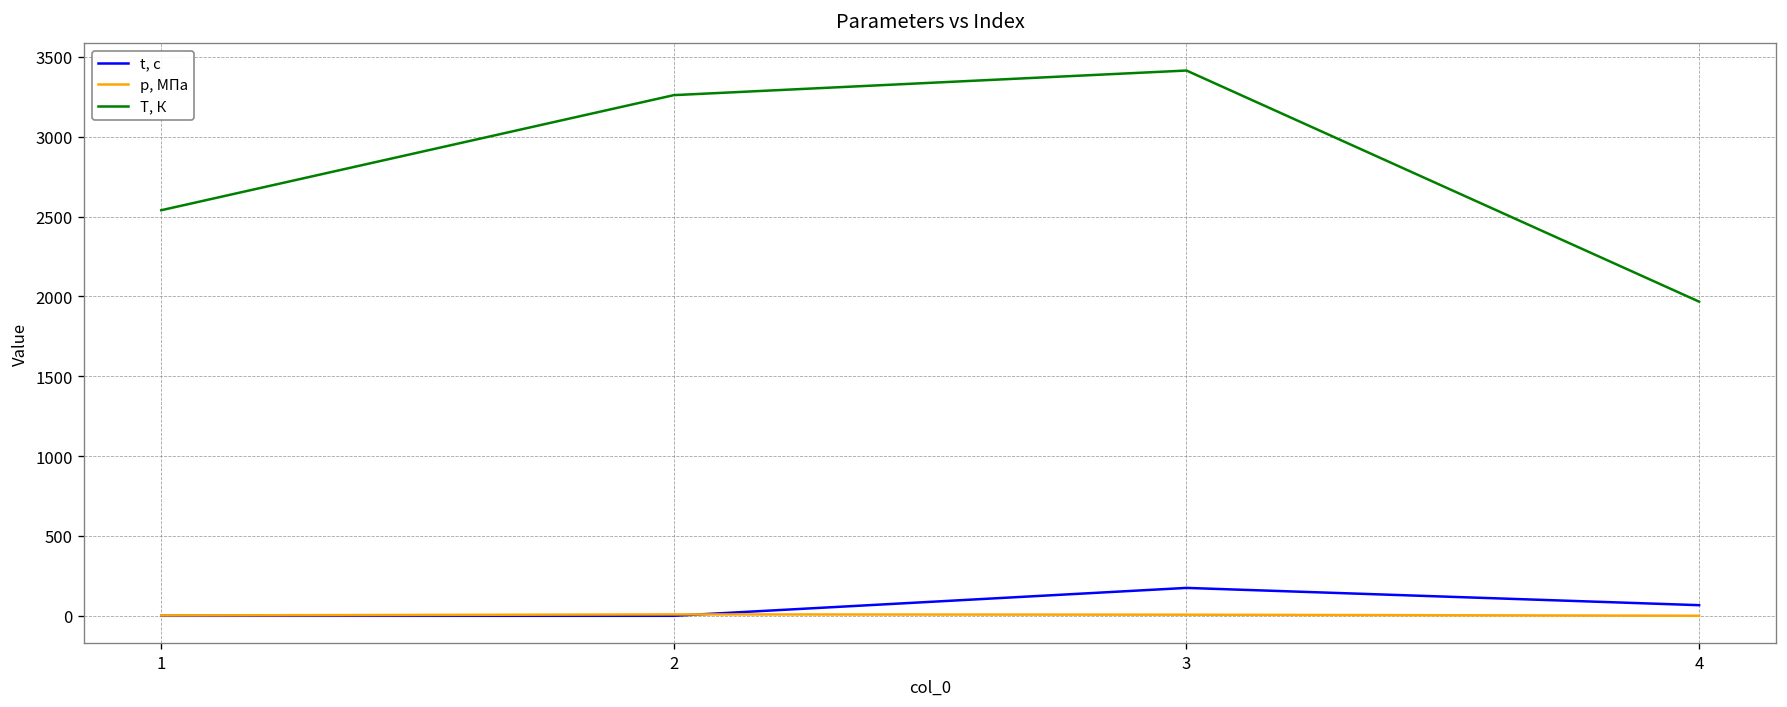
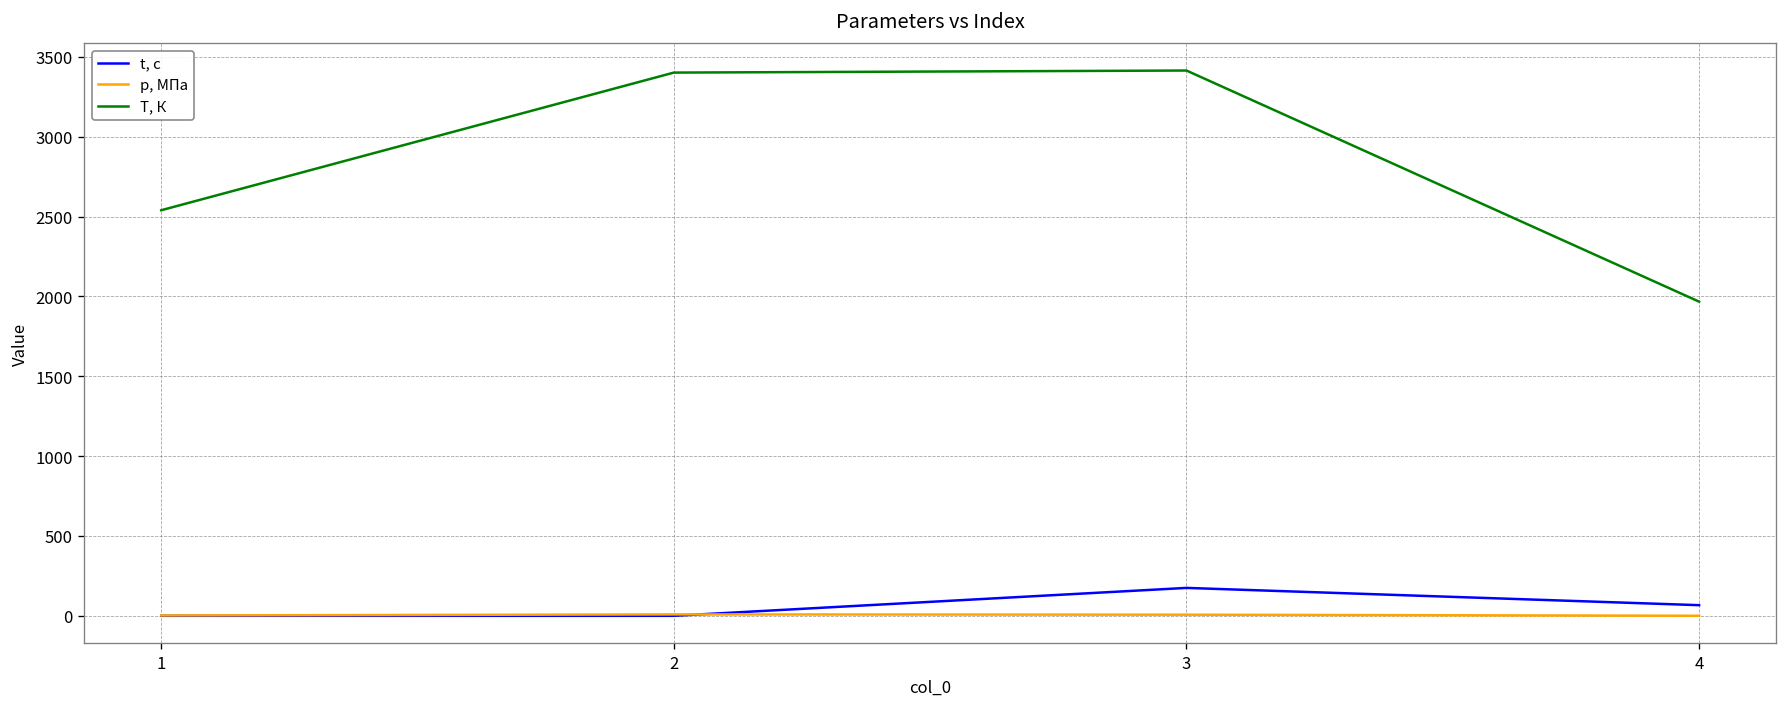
  {
    "t, с": {
      "3": 170,
      "4": 70
    },
    "p, МПа": {
      "3": 10,
      "4": 0
    },
    "T, К": {
      "1": 2540,
-     "2": 3260,
+     "2": 3400,
      "3": 3410,
      "4": 1970
    }
  }
